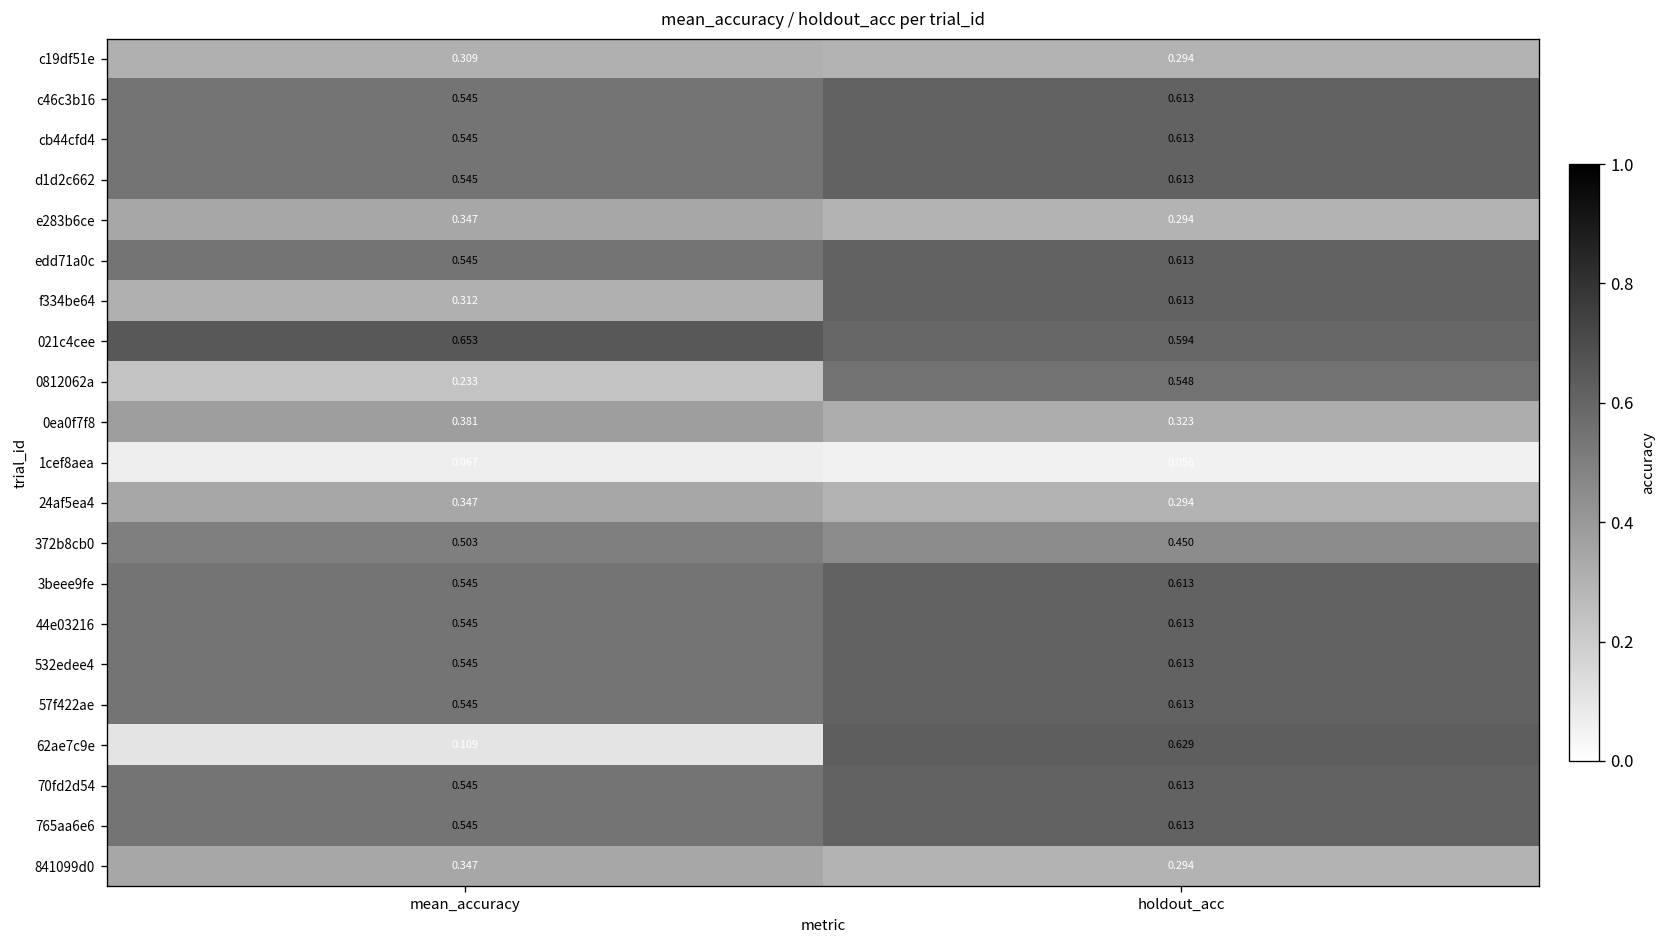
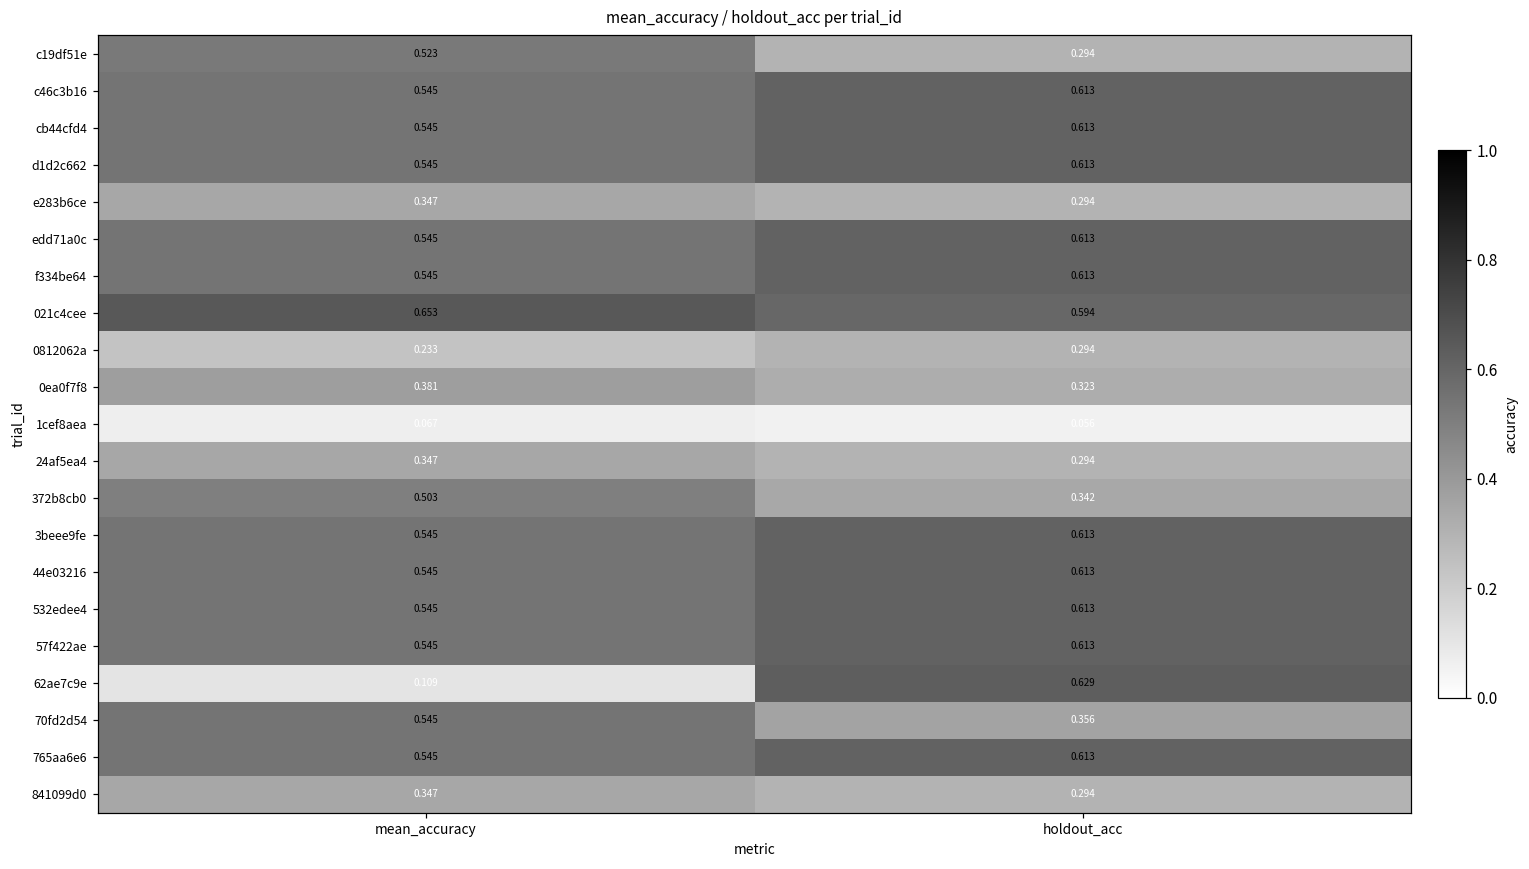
  {
    "c19df51e": {
-     "mean_accuracy": 0.309,
+     "mean_accuracy": 0.523,
      "holdout_acc": 0.294
    },
    "c46c3b16": {
      "mean_accuracy": 0.545,
      "holdout_acc": 0.613
    },
    "cb44cfd4": {
      "mean_accuracy": 0.545,
      "holdout_acc": 0.613
    },
    "d1d2c662": {
      "mean_accuracy": 0.545,
      "holdout_acc": 0.613
    },
    "e283b6ce": {
      "mean_accuracy": 0.347,
      "holdout_acc": 0.294
    },
    "edd71a0c": {
      "mean_accuracy": 0.545,
      "holdout_acc": 0.613
    },
    "f334be64": {
-     "mean_accuracy": 0.312,
+     "mean_accuracy": 0.545,
      "holdout_acc": 0.613
    },
    "021c4cee": {
      "mean_accuracy": 0.653,
      "holdout_acc": 0.594
    },
    "0812062a": {
      "mean_accuracy": 0.233,
-     "holdout_acc": 0.548
+     "holdout_acc": 0.294
    },
    "0ea0f7f8": {
      "mean_accuracy": 0.381,
      "holdout_acc": 0.323
    },
    "24af5ea4": {
      "mean_accuracy": 0.347,
      "holdout_acc": 0.294
    },
    "372b8cb0": {
      "mean_accuracy": 0.503,
-     "holdout_acc": 0.450
+     "holdout_acc": 0.342
    },
    "3beee9fe": {
      "mean_accuracy": 0.545,
      "holdout_acc": 0.613
    },
    "44e03216": {
      "mean_accuracy": 0.545,
      "holdout_acc": 0.613
    },
    "532edee4": {
      "mean_accuracy": 0.545,
      "holdout_acc": 0.613
    },
    "57f422ae": {
      "mean_accuracy": 0.545,
      "holdout_acc": 0.613
    },
    "62ae7c9e": {
      "holdout_acc": 0.629
    },
    "70fd2d54": {
      "mean_accuracy": 0.545,
-     "holdout_acc": 0.613
+     "holdout_acc": 0.356
    },
    "765aa6e6": {
      "mean_accuracy": 0.545,
      "holdout_acc": 0.613
    },
    "841099d0": {
      "mean_accuracy": 0.347,
      "holdout_acc": 0.294
    }
  }
